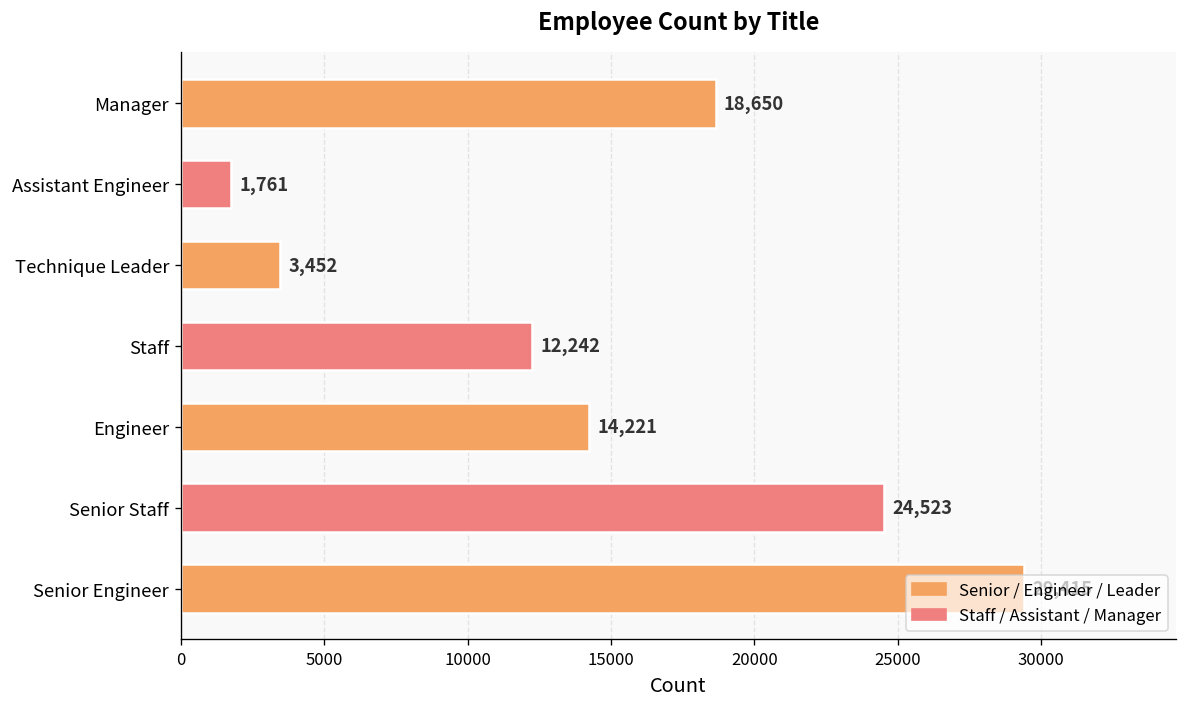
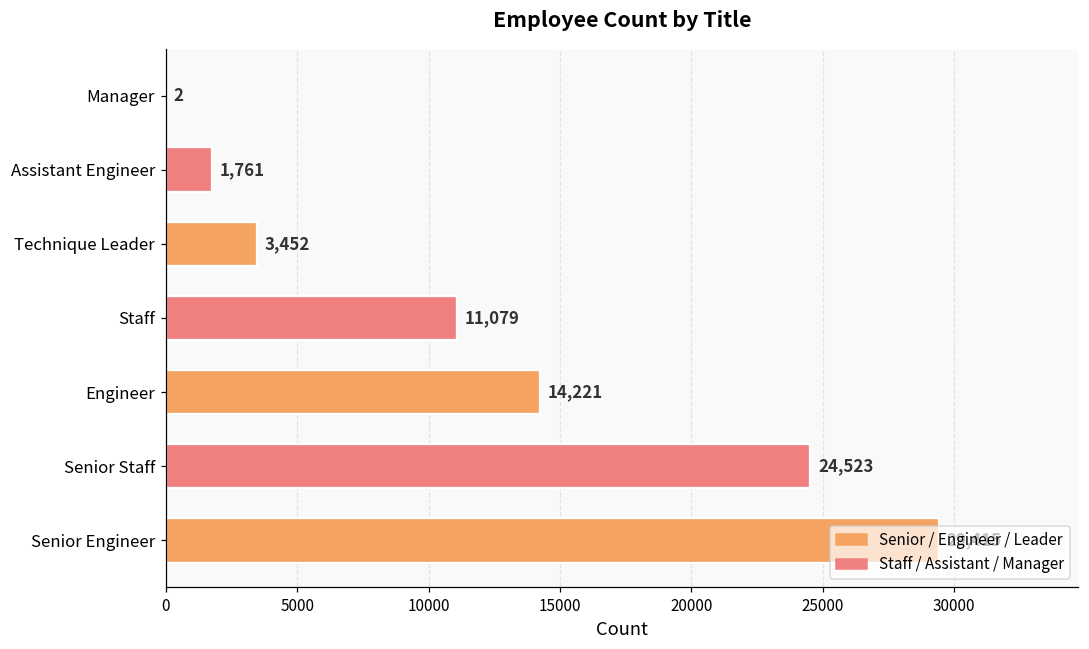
  {
-   "Manager": "18,650",
+   "Manager": "2",
    "Assistant Engineer": "1,761",
    "Technique Leader": "3,452",
-   "Staff": "12,242",
+   "Staff": "11,079",
    "Engineer": "14,221",
    "Senior Staff": "24,523"
  }
